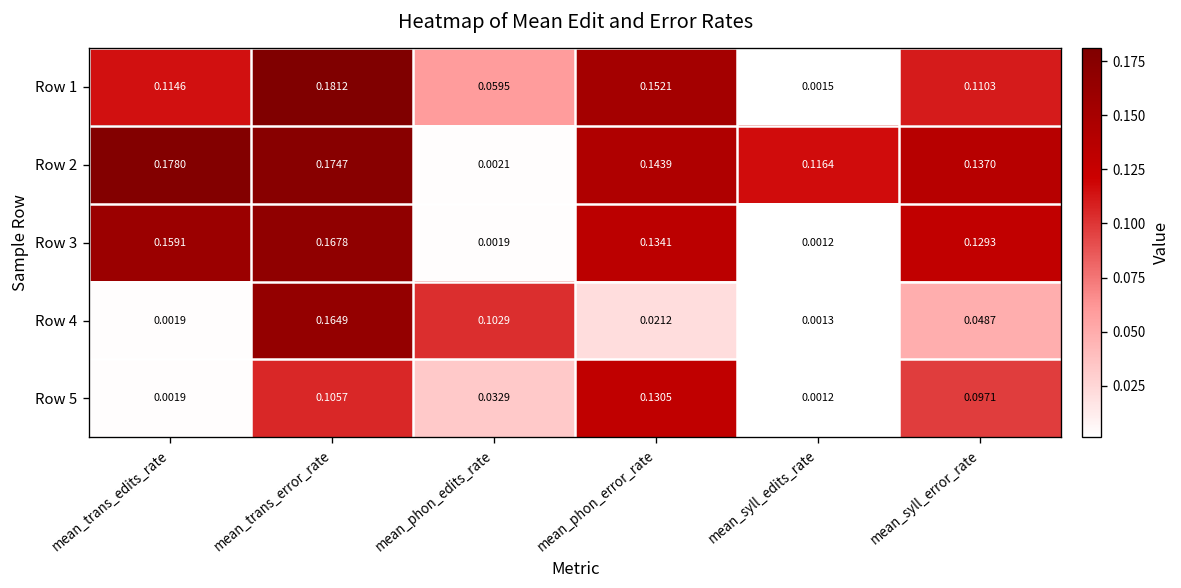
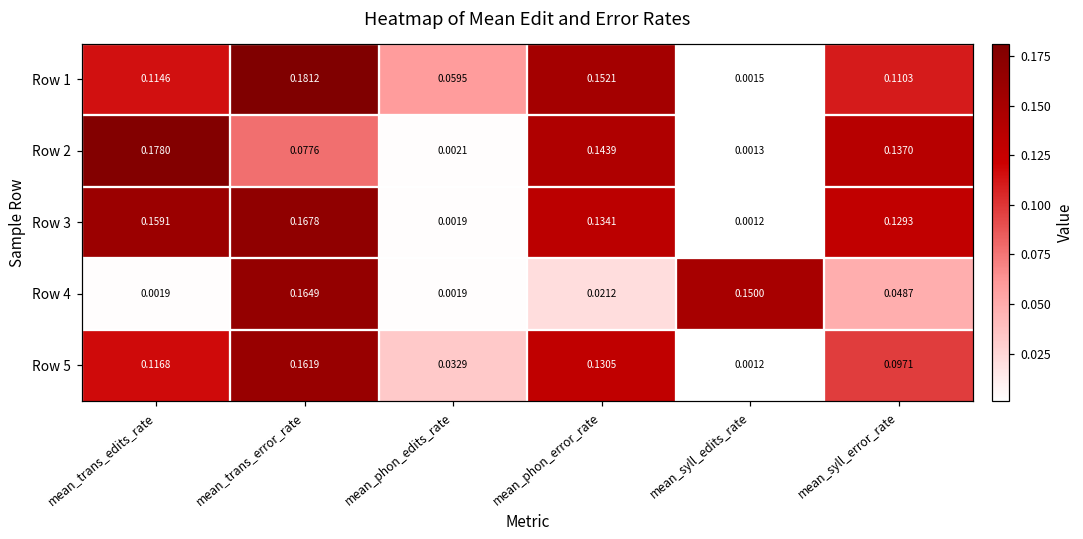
  {
    "Row 1": {
      "mean_trans_edits_rate": 0.1146,
      "mean_trans_error_rate": 0.1812,
      "mean_phon_edits_rate": 0.0595,
      "mean_phon_error_rate": 0.1521,
      "mean_syll_edits_rate": 0.0015,
      "mean_syll_error_rate": 0.1103
    },
    "Row 2": {
      "mean_trans_edits_rate": 0.1780,
-     "mean_trans_error_rate": 0.1747,
+     "mean_trans_error_rate": 0.0776,
      "mean_phon_edits_rate": 0.0021,
      "mean_phon_error_rate": 0.1439,
-     "mean_syll_edits_rate": 0.1164,
+     "mean_syll_edits_rate": 0.0013,
      "mean_syll_error_rate": 0.1370
    },
    "Row 3": {
      "mean_trans_edits_rate": 0.1591,
      "mean_trans_error_rate": 0.1678,
      "mean_phon_edits_rate": 0.0019,
      "mean_phon_error_rate": 0.1341,
      "mean_syll_edits_rate": 0.0012,
      "mean_syll_error_rate": 0.1293
    },
    "Row 4": {
      "mean_trans_edits_rate": 0.0019,
      "mean_trans_error_rate": 0.1649,
-     "mean_phon_edits_rate": 0.1029,
+     "mean_phon_edits_rate": 0.0019,
      "mean_phon_error_rate": 0.0212,
-     "mean_syll_edits_rate": 0.0013,
+     "mean_syll_edits_rate": 0.1500,
      "mean_syll_error_rate": 0.0487
    },
    "Row 5": {
-     "mean_trans_edits_rate": 0.0019,
-     "mean_trans_error_rate": 0.1057,
+     "mean_trans_edits_rate": 0.1168,
+     "mean_trans_error_rate": 0.1619,
      "mean_phon_edits_rate": 0.0329,
      "mean_phon_error_rate": 0.1305,
      "mean_syll_edits_rate": 0.0012,
      "mean_syll_error_rate": 0.0971
    }
  }
